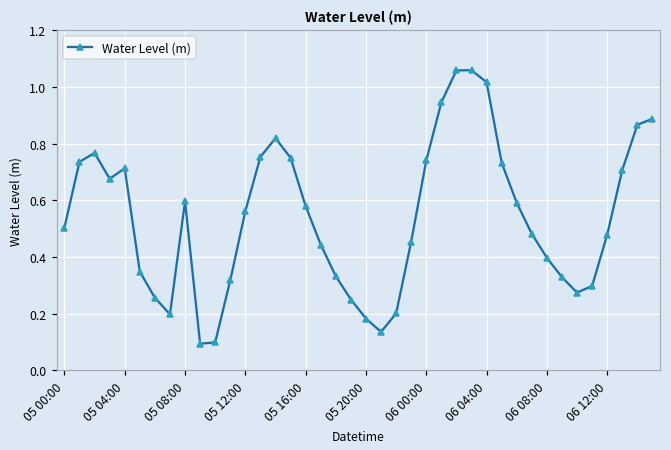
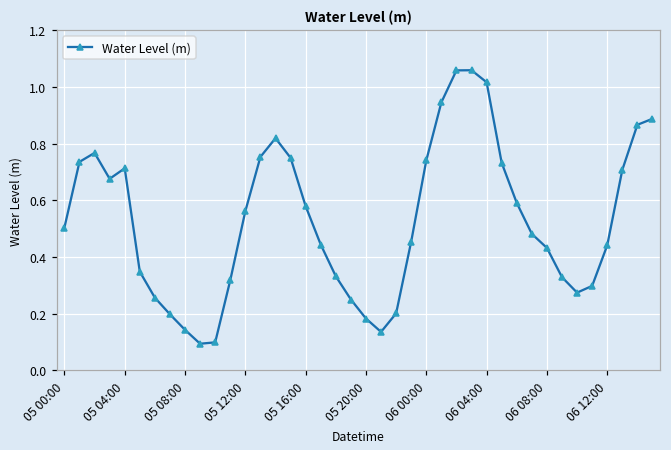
  {
    "05 00:00": 0.50,
    "05 04:00": 0.71,
-   "05 08:00": 0.60,
+   "05 08:00": 0.14,
    "05 12:00": 0.56,
    "05 16:00": 0.58,
    "05 20:00": 0.18,
    "06 00:00": 0.74,
    "06 04:00": 1.02,
-   "06 08:00": 0.40,
-   "06 12:00": 0.48
+   "06 08:00": 0.43,
+   "06 12:00": 0.44
  }
